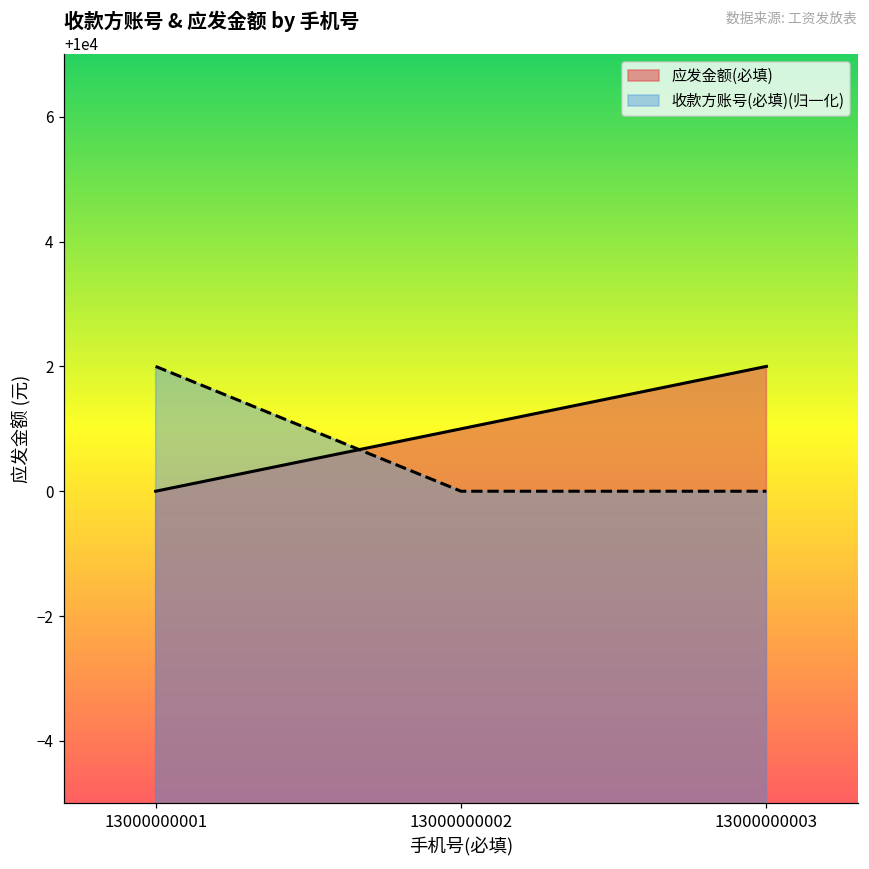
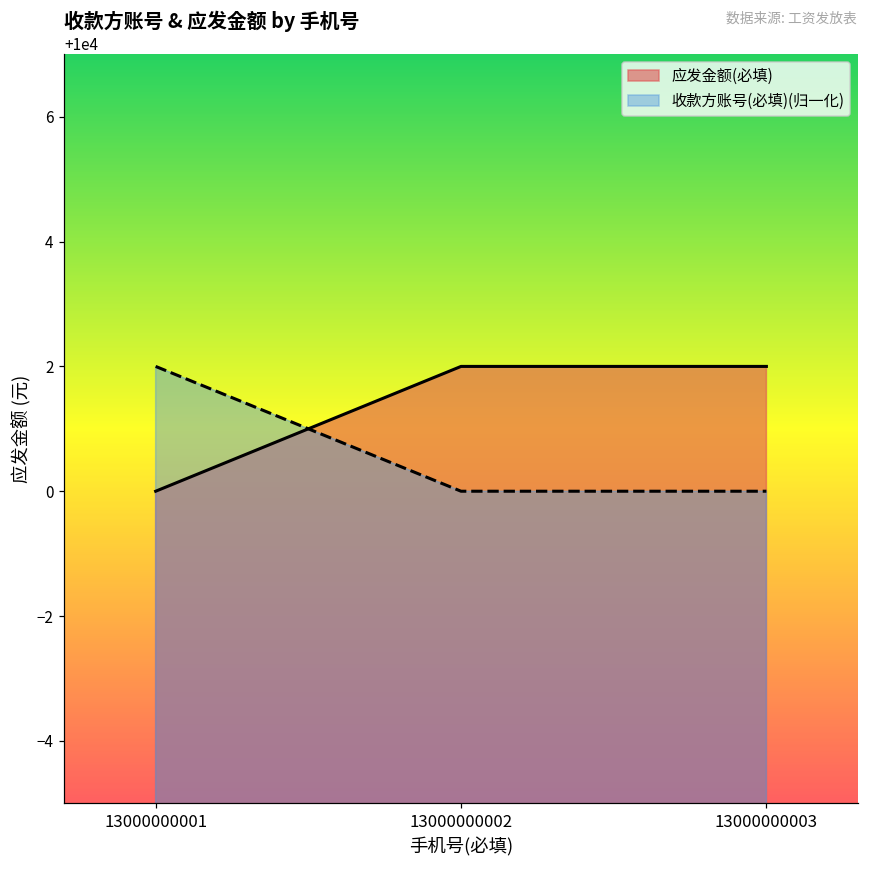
  {
    "应发金额(必填)": {
      "13000000001": 10000,
-     "13000000002": 10001,
+     "13000000002": 10002,
      "13000000003": 10002
    },
    "收款方账号(必填)(归一化)": {
      "13000000001": 10002,
      "13000000002": 10000,
      "13000000003": 10000
    }
  }
